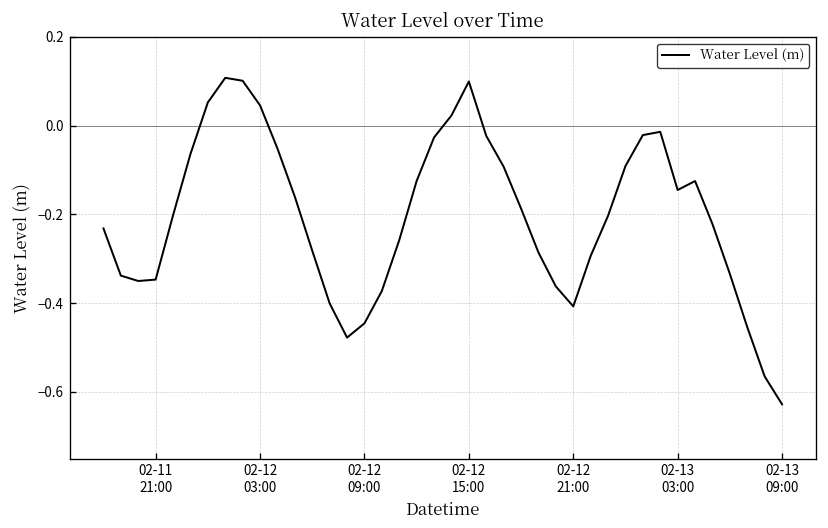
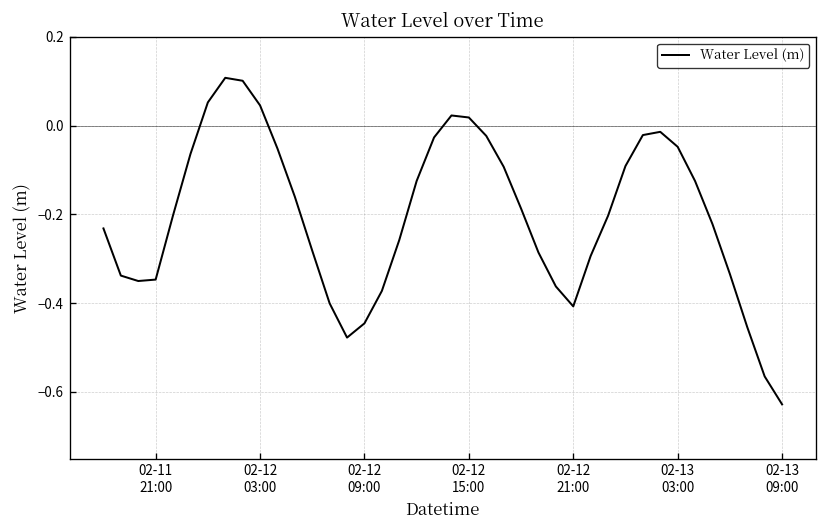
  {
    "02-11 21:00": -0.35,
    "02-12 03:00": 0.05,
    "02-12 09:00": -0.45,
-   "02-12 15:00": 0.10,
+   "02-12 15:00": 0.02,
    "02-12 21:00": -0.41,
-   "02-13 03:00": -0.15,
+   "02-13 03:00": -0.05,
    "02-13 09:00": -0.63
  }
